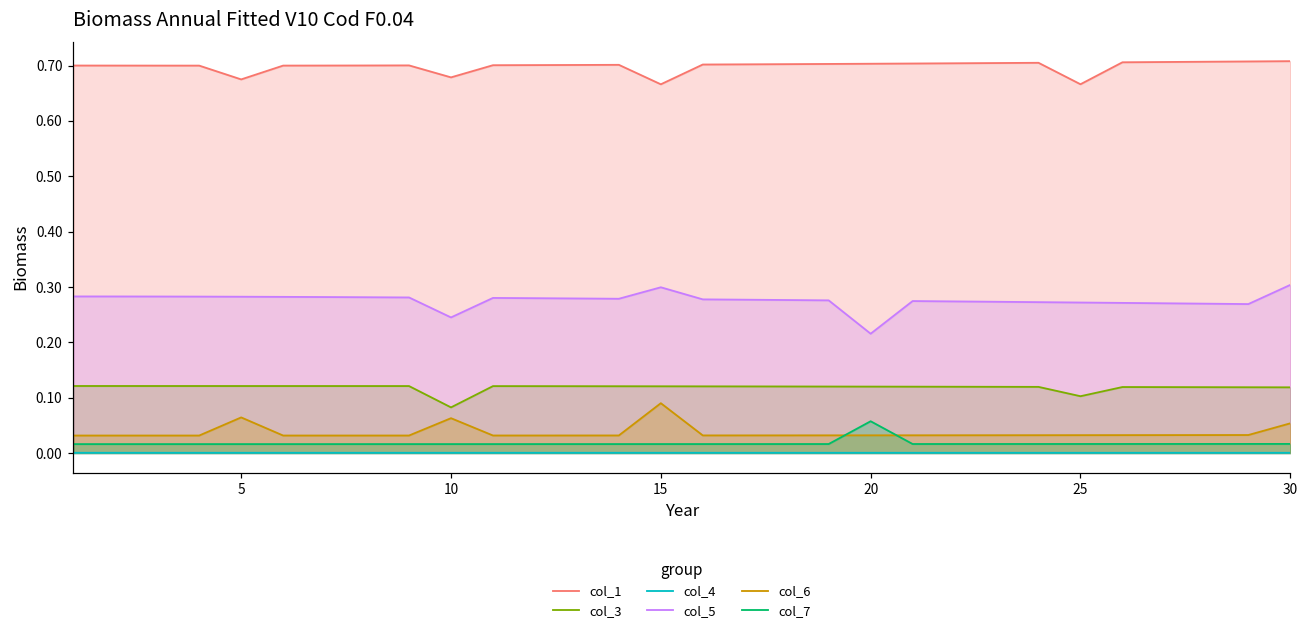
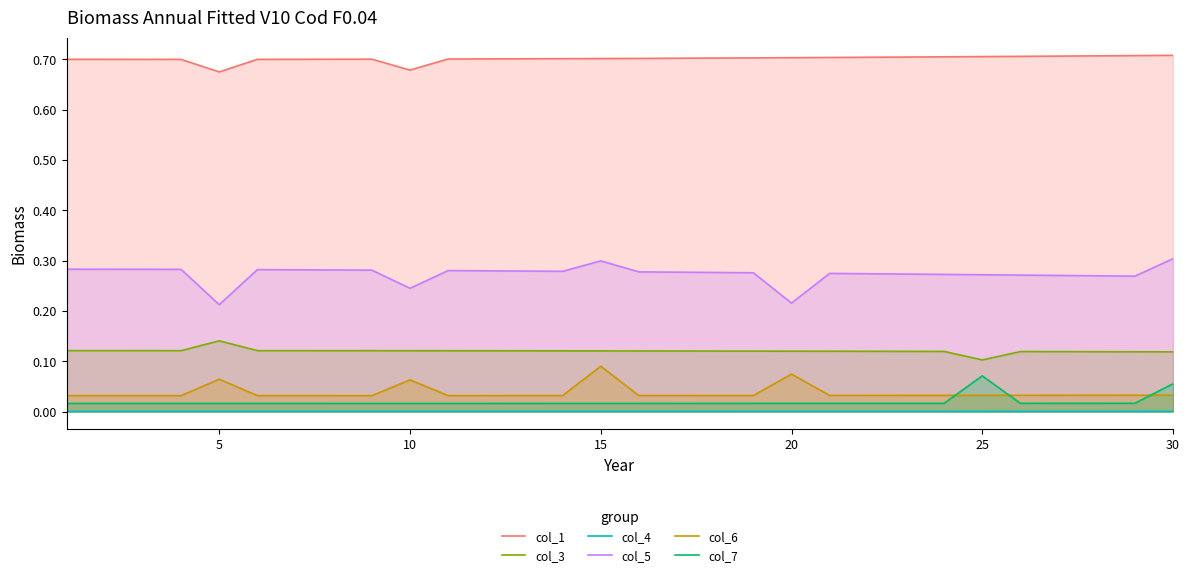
  {
    "col_1": {
      "5": 0.67,
      "10": 0.68,
-     "15": 0.67,
+     "15": 0.70,
      "20": 0.70,
-     "25": 0.67,
+     "25": 0.71,
      "30": 0.71
    },
    "col_3": {
-     "5": 0.12,
-     "10": 0.08,
+     "5": 0.14,
+     "10": 0.12,
      "15": 0.12,
      "20": 0.12,
      "25": 0.10,
      "30": 0.12
    },
    "col_4": {
      "5": 0.00,
      "10": 0.00,
      "15": 0.00,
      "20": 0.00,
      "25": 0.00,
      "30": 0.00
    },
    "col_5": {
-     "5": 0.28,
+     "5": 0.21,
      "10": 0.24,
      "15": 0.30,
      "20": 0.22,
      "25": 0.27,
      "30": 0.30
    },
    "col_6": {
      "5": 0.06,
      "10": 0.06,
      "15": 0.09,
-     "20": 0.03,
+     "20": 0.07,
      "25": 0.03,
-     "30": 0.05
+     "30": 0.03
    },
    "col_7": {
      "5": 0.02,
      "10": 0.02,
      "15": 0.02,
-     "20": 0.06,
-     "25": 0.02,
-     "30": 0.02
+     "20": 0.02,
+     "25": 0.07,
+     "30": 0.06
    }
  }
